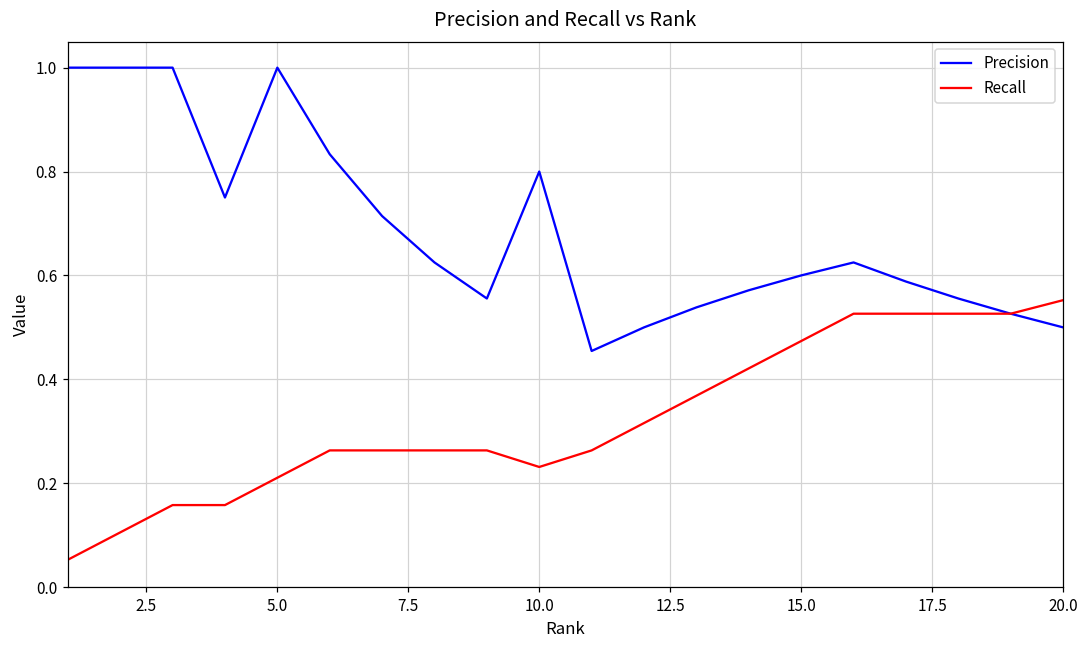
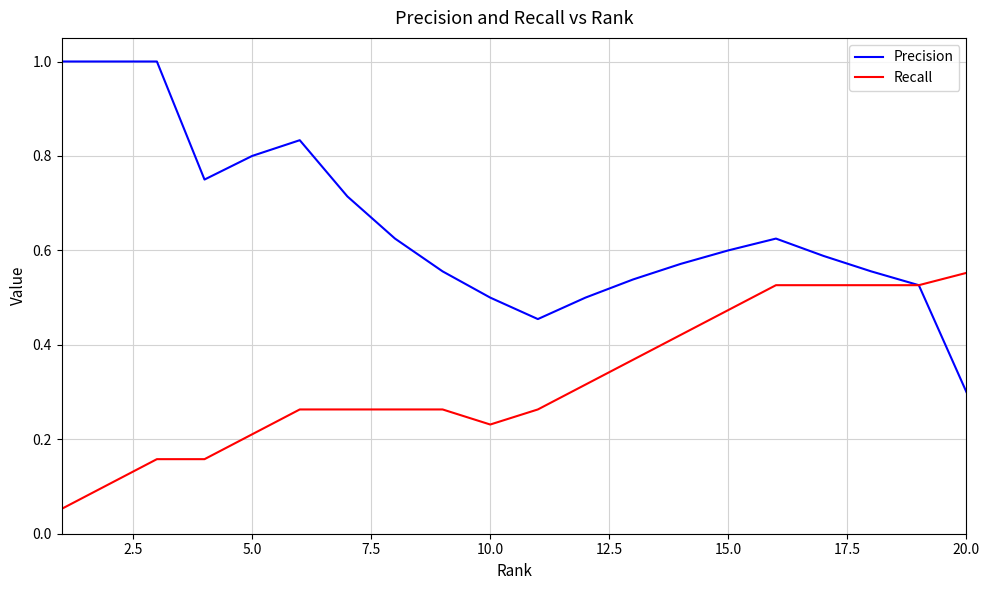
  {
    "Precision": {
-     "5.0": 1.0,
-     "10.0": 0.8,
+     "5.0": 0.8,
+     "10.0": 0.5,
      "15.0": 0.6,
-     "20.0": 0.5
+     "20.0": 0.3
    },
    "Recall": {
      "5.0": 0.21,
      "10.0": 0.23,
      "15.0": 0.47,
      "20.0": 0.55
    }
  }
